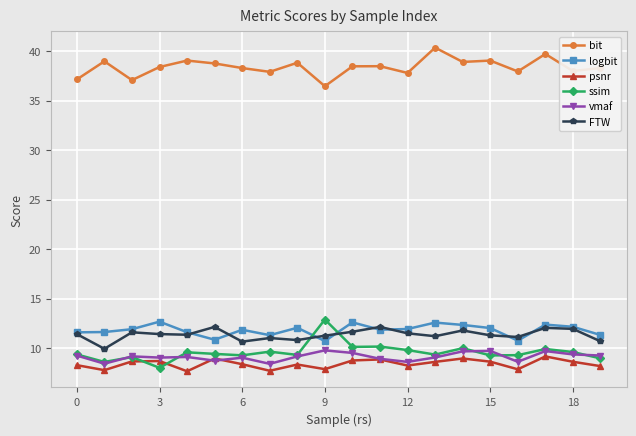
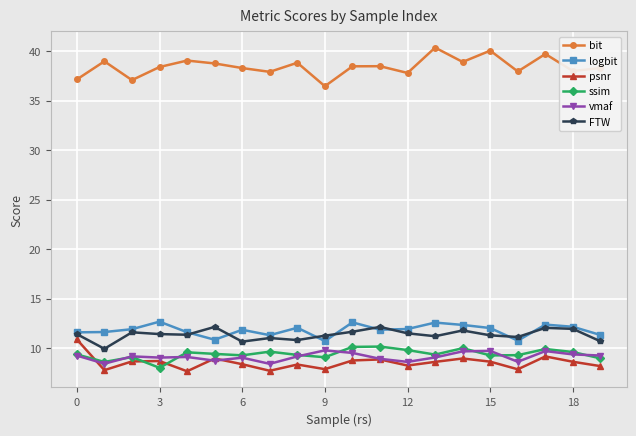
  {
    "bit": {
      "0": 37,
      "3": 38,
      "6": 38,
      "9": 36,
      "12": 38,
-     "15": 39
+     "15": 40
    },
    "logbit": {
      "3": 13,
      "6": 12,
      "9": 11,
      "12": 12,
      "15": 12
    },
    "psnr": {
-     "0": 8,
+     "0": 11,
      "3": 9,
      "6": 8,
      "9": 8,
      "12": 8,
      "15": 9,
      "18": 9
    },
    "ssim": {
      "3": 8,
-     "9": 13,
+     "9": 9,
      "12": 10,
      "15": 9
    },
    "vmaf": {
      "3": 9,
      "9": 10,
      "12": 9,
      "15": 10
    },
    "FTW": {
      "3": 11,
      "6": 11,
      "9": 11,
      "12": 11,
      "15": 11
    }
  }
